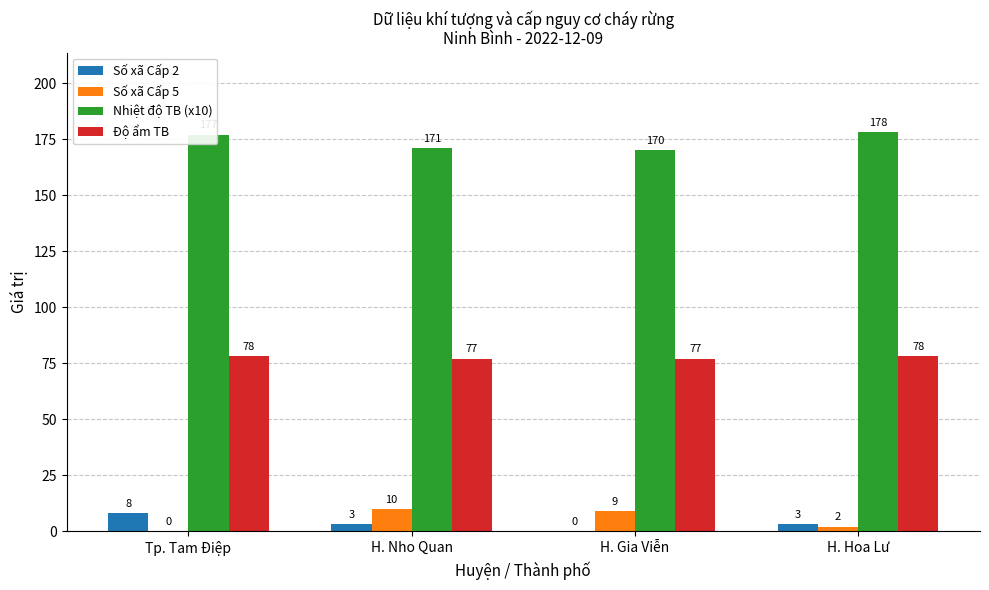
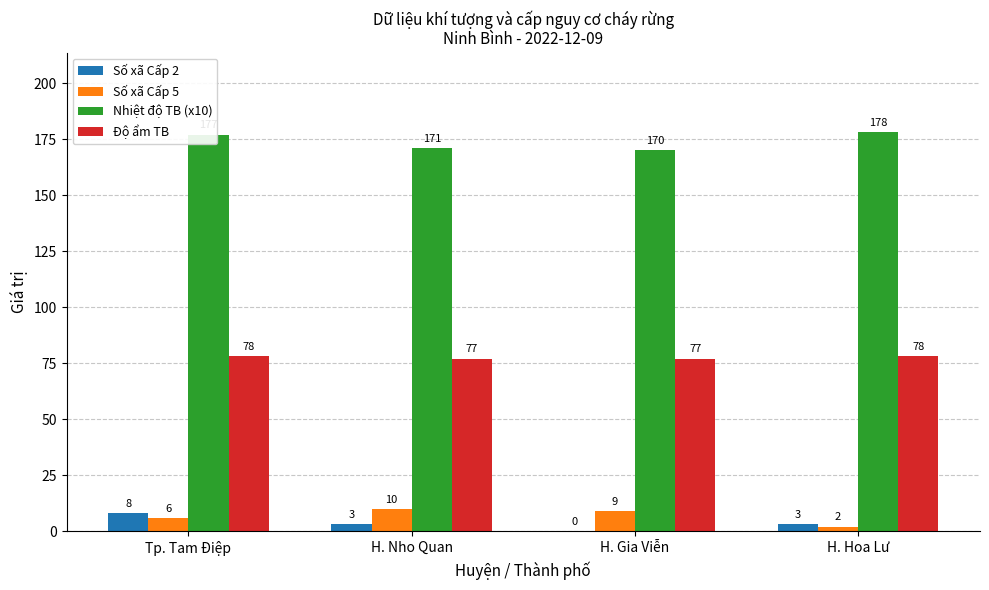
  {
    "Số xã Cấp 2": {
      "Tp. Tam Điệp": 8,
      "H. Nho Quan": 3,
      "H. Gia Viễn": 0,
      "H. Hoa Lư": 3
    },
    "Số xã Cấp 5": {
-     "Tp. Tam Điệp": 0,
+     "Tp. Tam Điệp": 6,
      "H. Nho Quan": 10,
      "H. Gia Viễn": 9,
      "H. Hoa Lư": 2
    },
    "Nhiệt độ TB (x10)": {
      "H. Nho Quan": 171,
      "H. Gia Viễn": 170,
      "H. Hoa Lư": 178
    },
    "Độ ẩm TB": {
      "Tp. Tam Điệp": 78,
      "H. Nho Quan": 77,
      "H. Gia Viễn": 77,
      "H. Hoa Lư": 78
    }
  }
